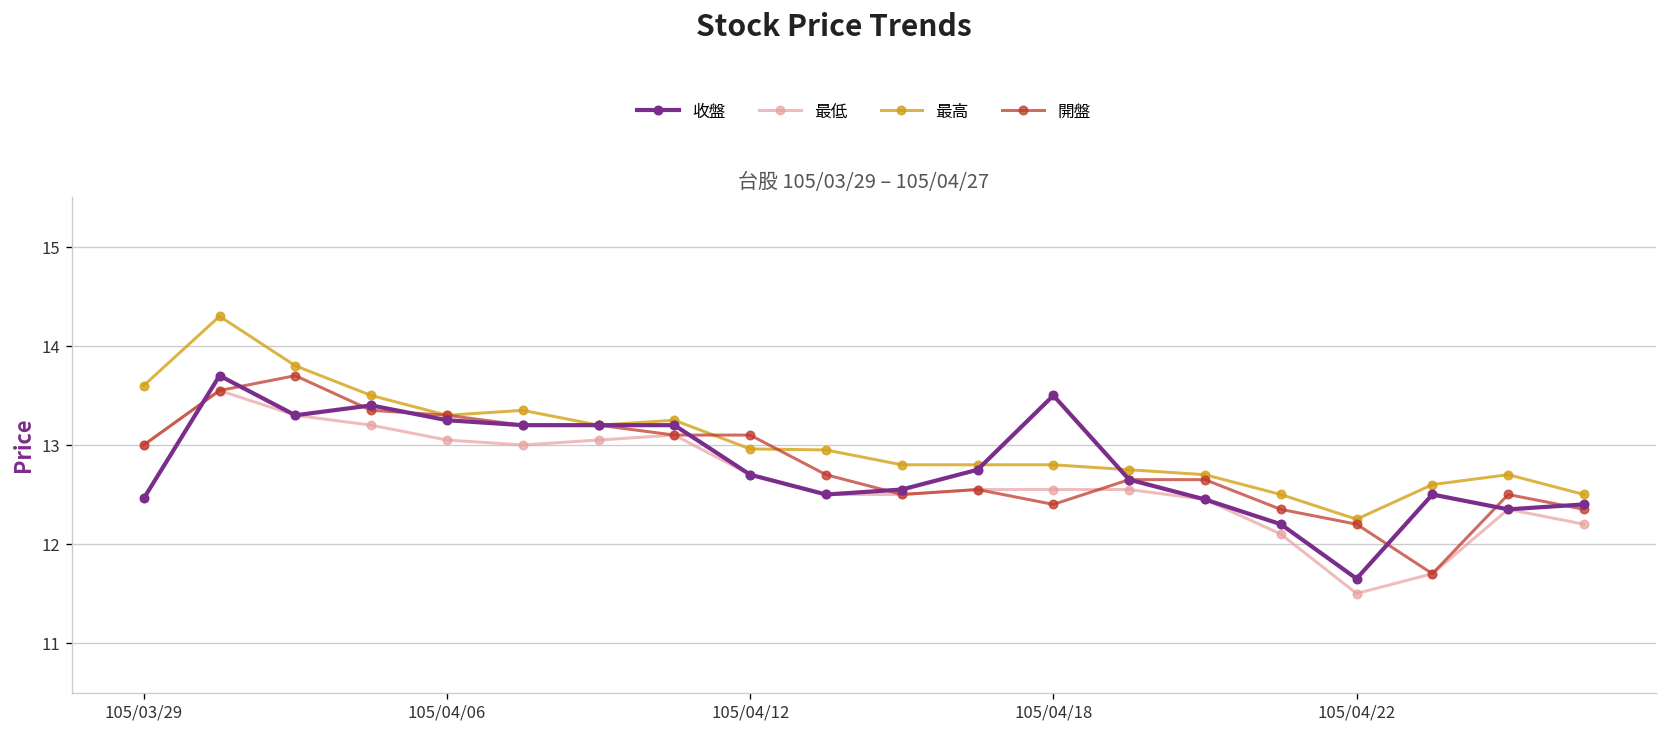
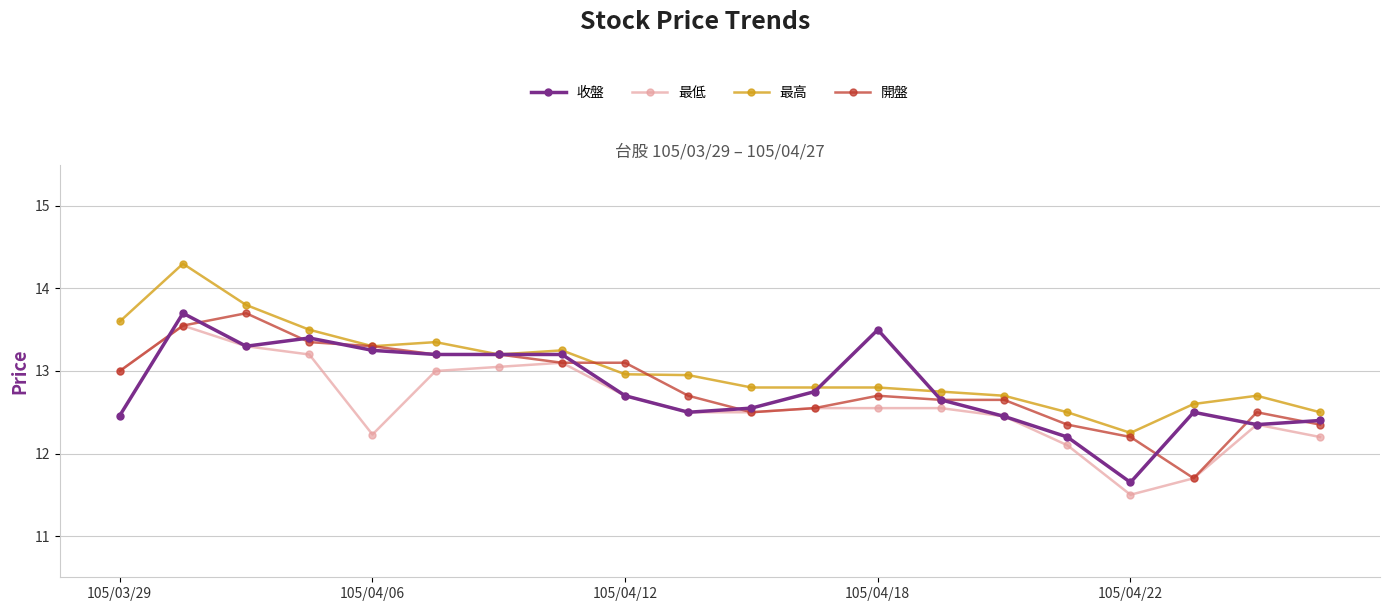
  {
    "收盤": {
      "105/03/29": 12.5,
      "105/04/06": 13.3,
      "105/04/18": 13.5,
      "105/04/22": 11.7
    },
    "最低": {
-     "105/04/06": 13.1,
+     "105/04/06": 12.2,
      "105/04/18": 12.6,
      "105/04/22": 11.5
    },
    "最高": {
      "105/03/29": 13.6,
      "105/04/12": 13.0,
      "105/04/18": 12.8,
      "105/04/22": 12.3
    },
    "開盤": {
      "105/04/12": 13.1,
-     "105/04/18": 12.4,
+     "105/04/18": 12.7,
      "105/04/22": 12.2
    }
  }
